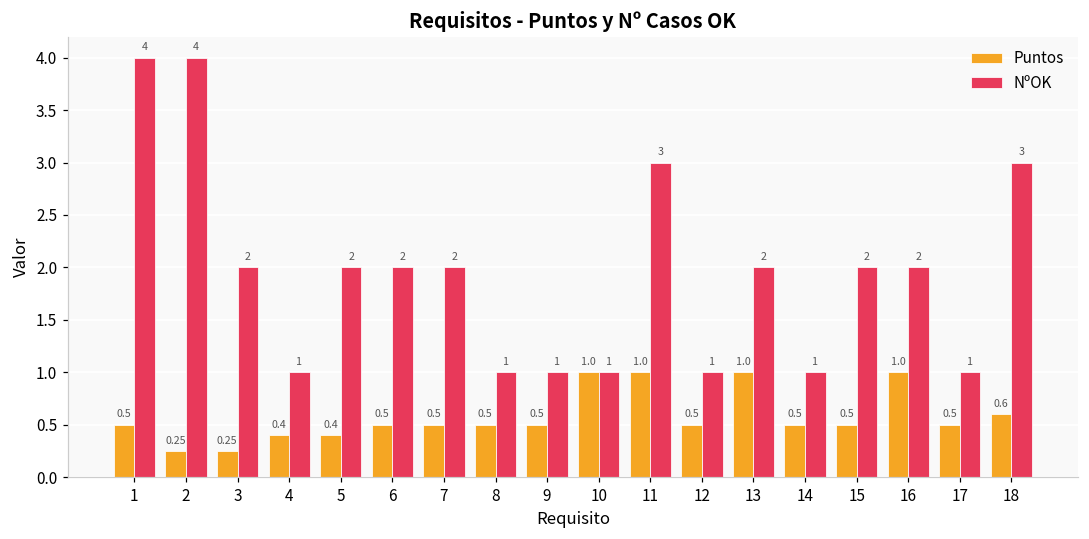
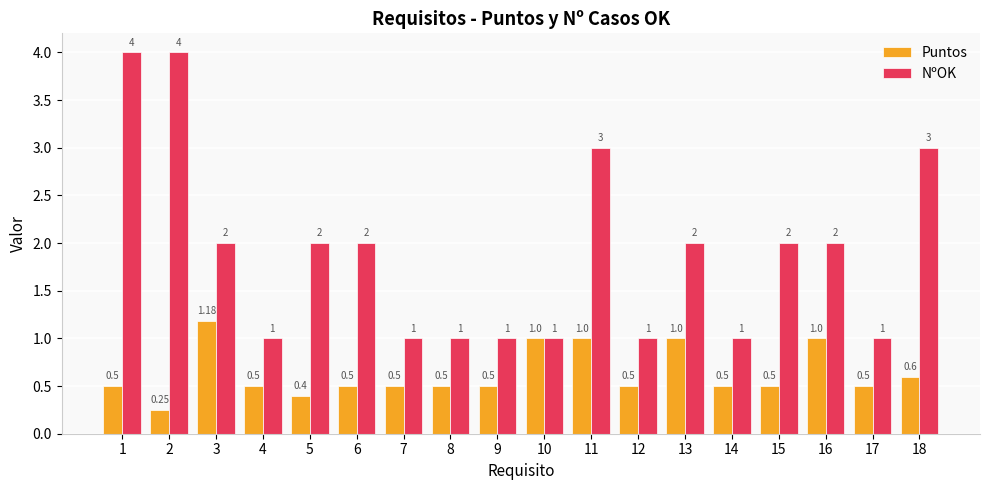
  {
    "Puntos": {
      "1": 0.5,
      "2": 0.25,
-     "3": 0.25,
-     "4": 0.4,
+     "3": 1.18,
+     "4": 0.5,
      "5": 0.4,
      "6": 0.5,
      "7": 0.5,
      "8": 0.5,
      "9": 0.5,
      "10": 1.0,
      "11": 1.0,
      "12": 0.5,
      "13": 1.0,
      "14": 0.5,
      "15": 0.5,
      "16": 1.0,
      "17": 0.5,
      "18": 0.6
    },
    "NºOK": {
      "1": 4,
      "2": 4,
      "3": 2,
      "4": 1,
      "5": 2,
      "6": 2,
-     "7": 2,
+     "7": 1,
      "8": 1,
      "9": 1,
      "10": 1,
      "11": 3,
      "12": 1,
      "13": 2,
      "14": 1,
      "15": 2,
      "16": 2,
      "17": 1,
      "18": 3
    }
  }
